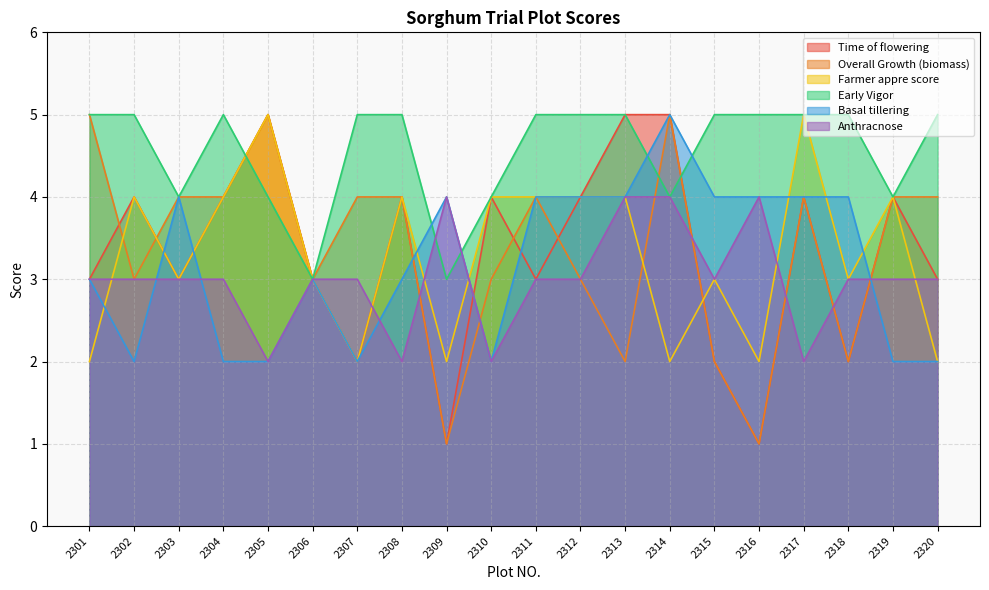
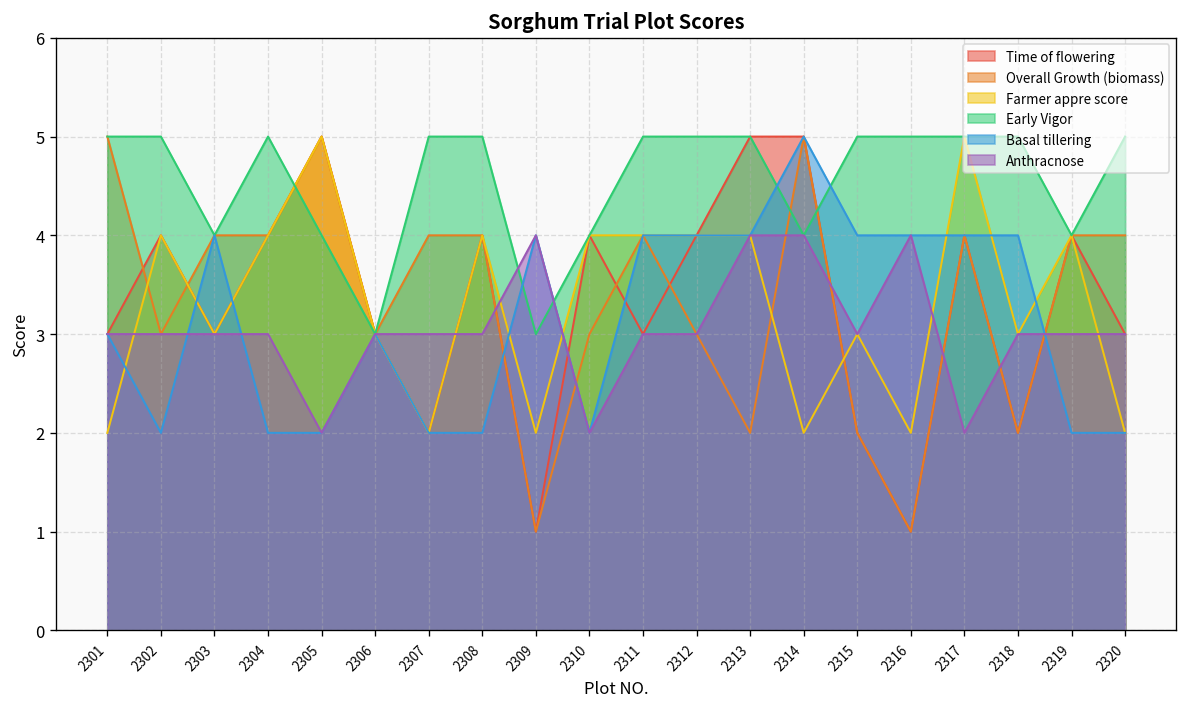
  {
    "Farmer appre score": {
      "2301": 2,
      "2309": 2,
      "2314": 2,
      "2316": 2
    },
    "Early Vigor": {
      "2302": 5,
      "2304": 5,
      "2305": 4,
      "2307": 5,
      "2308": 5,
      "2309": 3,
      "2311": 5,
      "2312": 5,
      "2315": 5,
      "2316": 5
    },
    "Basal tillering": {
      "2302": 2,
      "2304": 2,
-     "2308": 3,
+     "2308": 2,
      "2315": 4,
      "2318": 4,
      "2319": 2
    },
    "Anthracnose": {
      "2304": 3,
      "2307": 3,
-     "2308": 2,
+     "2308": 3,
      "2317": 2,
      "2319": 3
    }
  }
